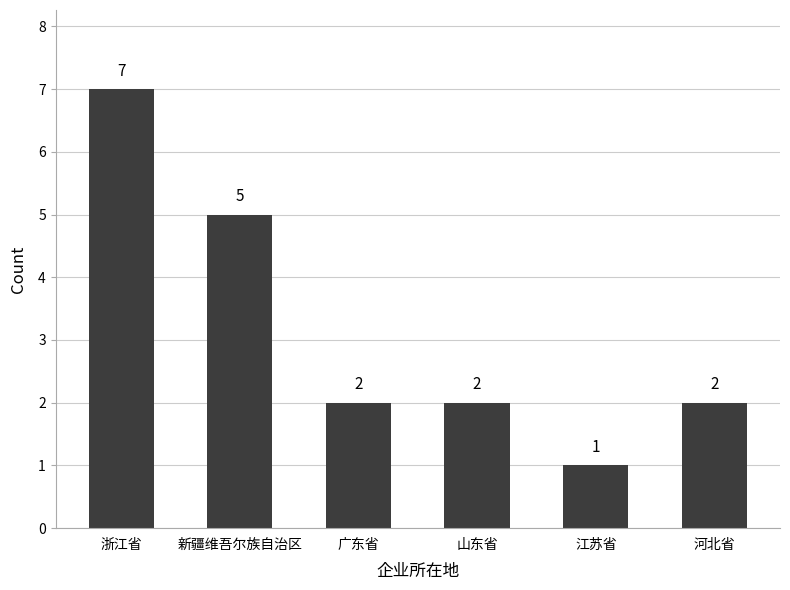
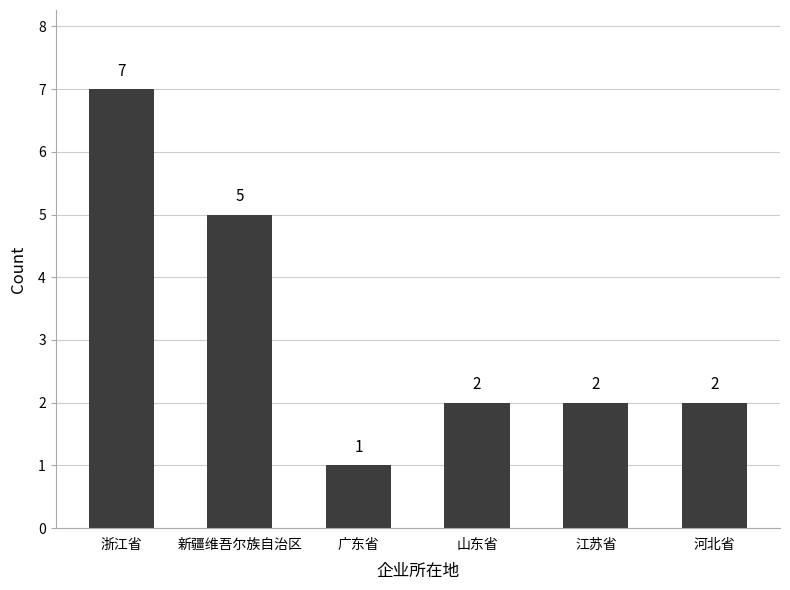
  {
    "浙江省": 7,
    "新疆维吾尔族自治区": 5,
-   "广东省": 2,
+   "广东省": 1,
    "山东省": 2,
-   "江苏省": 1,
+   "江苏省": 2,
    "河北省": 2
  }
